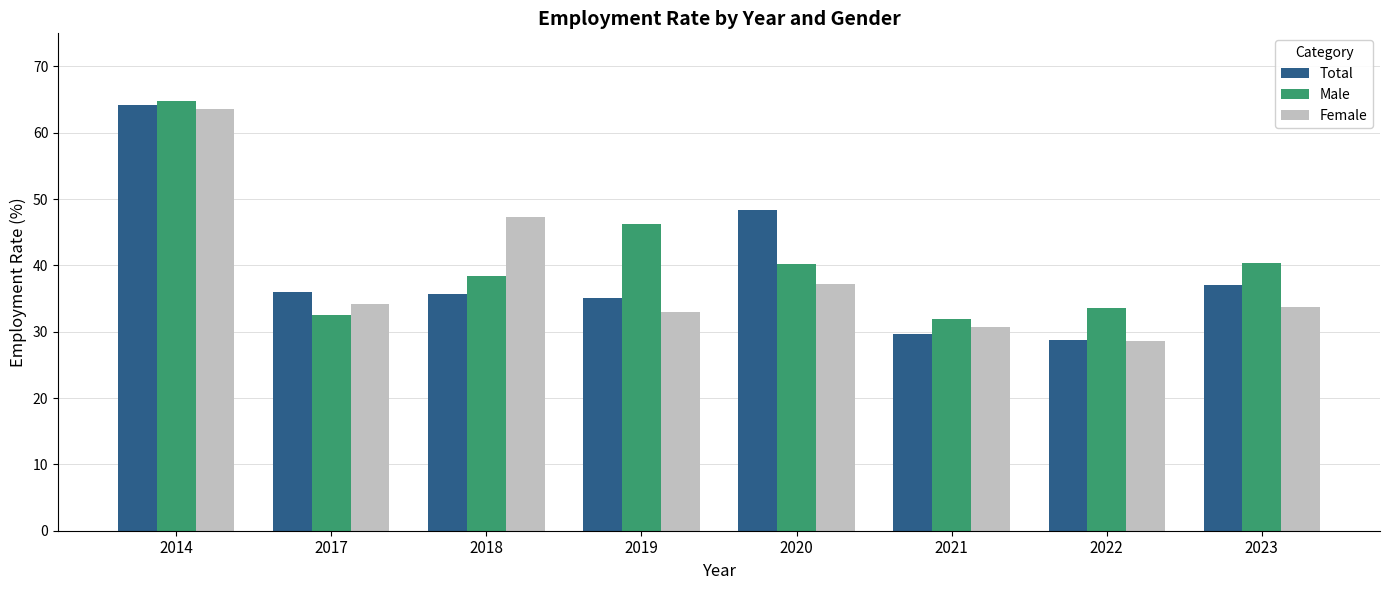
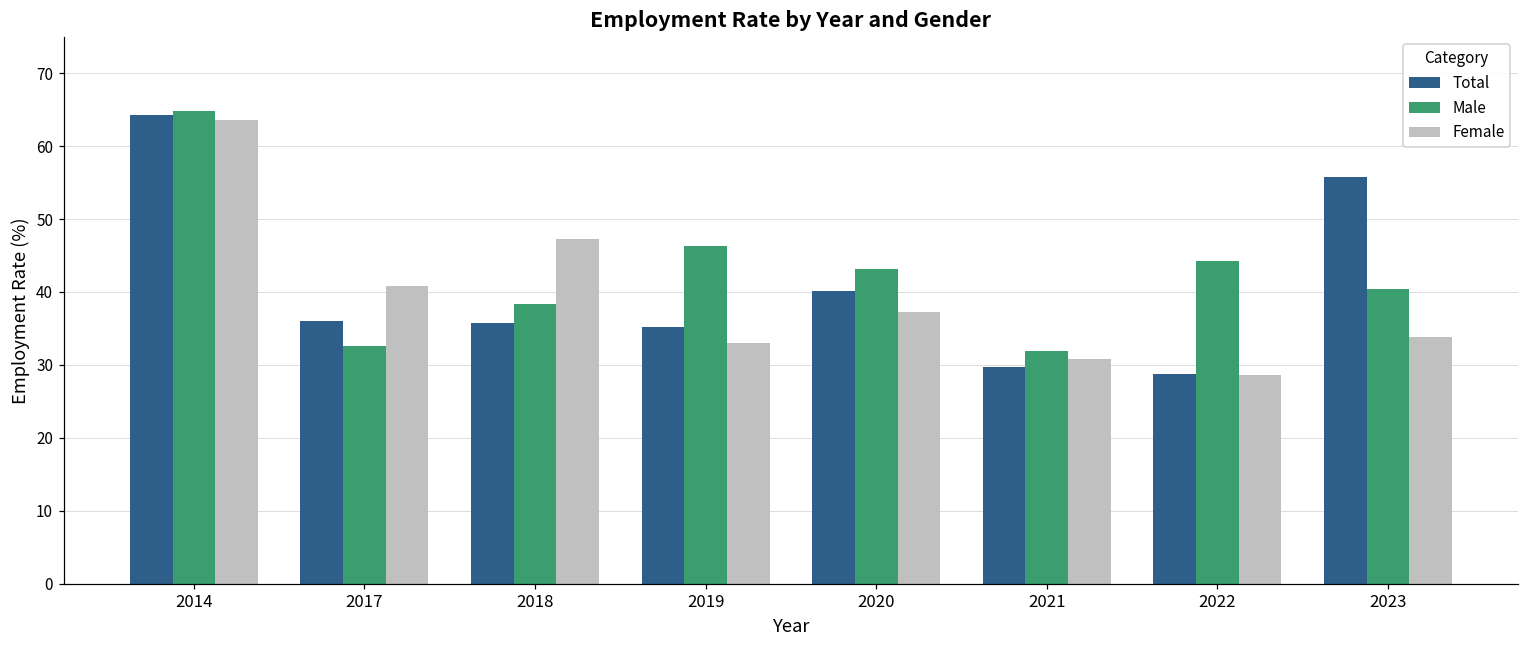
  {
    "Total": {
      "2014": 64,
      "2017": 36,
      "2018": 36,
      "2019": 35,
-     "2020": 48,
+     "2020": 40,
      "2021": 30,
      "2022": 29,
-     "2023": 37
+     "2023": 56
    },
    "Male": {
      "2014": 65,
      "2017": 33,
      "2018": 38,
      "2019": 46,
-     "2020": 40,
+     "2020": 43,
      "2021": 32,
-     "2022": 34,
+     "2022": 44,
      "2023": 40
    },
    "Female": {
      "2014": 64,
-     "2017": 34,
+     "2017": 41,
      "2018": 47,
      "2019": 33,
      "2020": 37,
      "2021": 31,
      "2022": 29,
      "2023": 34
    }
  }
